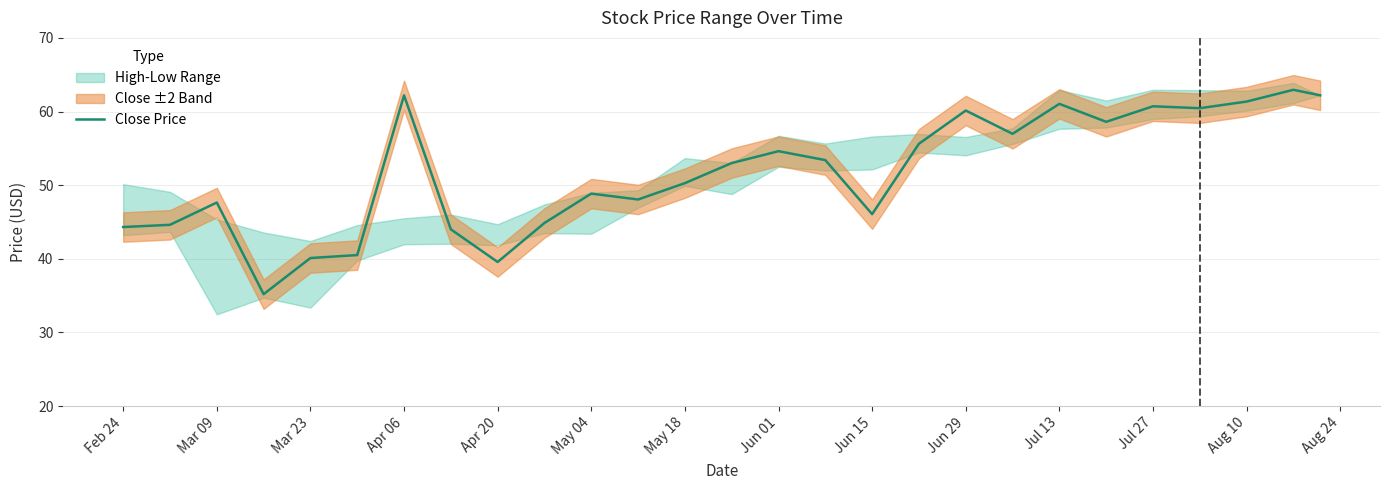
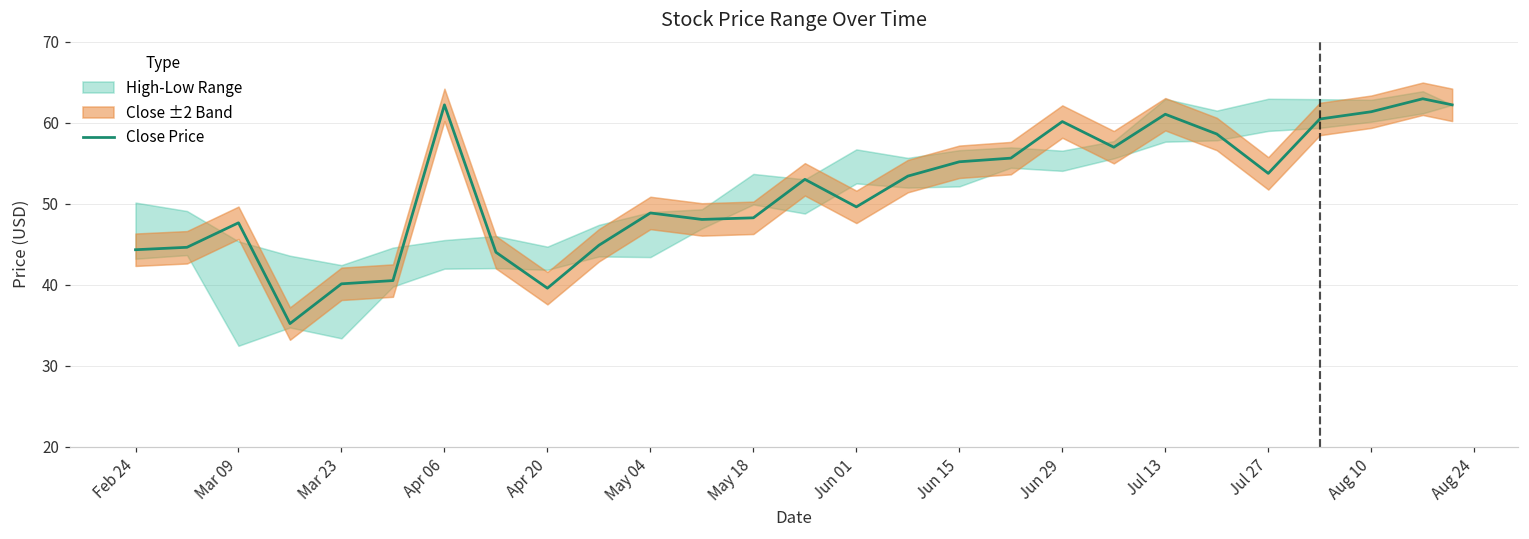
  {
    "Close Price": {
      "Feb 24": 44,
      "Mar 09": 48,
      "Mar 23": 40,
      "Apr 06": 62,
      "Apr 20": 40,
-     "May 18": 50,
-     "Jun 01": 55,
-     "Jun 15": 46,
+     "May 18": 48,
+     "Jun 01": 50,
+     "Jun 15": 55,
      "Jun 29": 60,
      "Jul 13": 61,
-     "Jul 27": 61,
+     "Jul 27": 54,
      "Aug 10": 61
    }
  }
